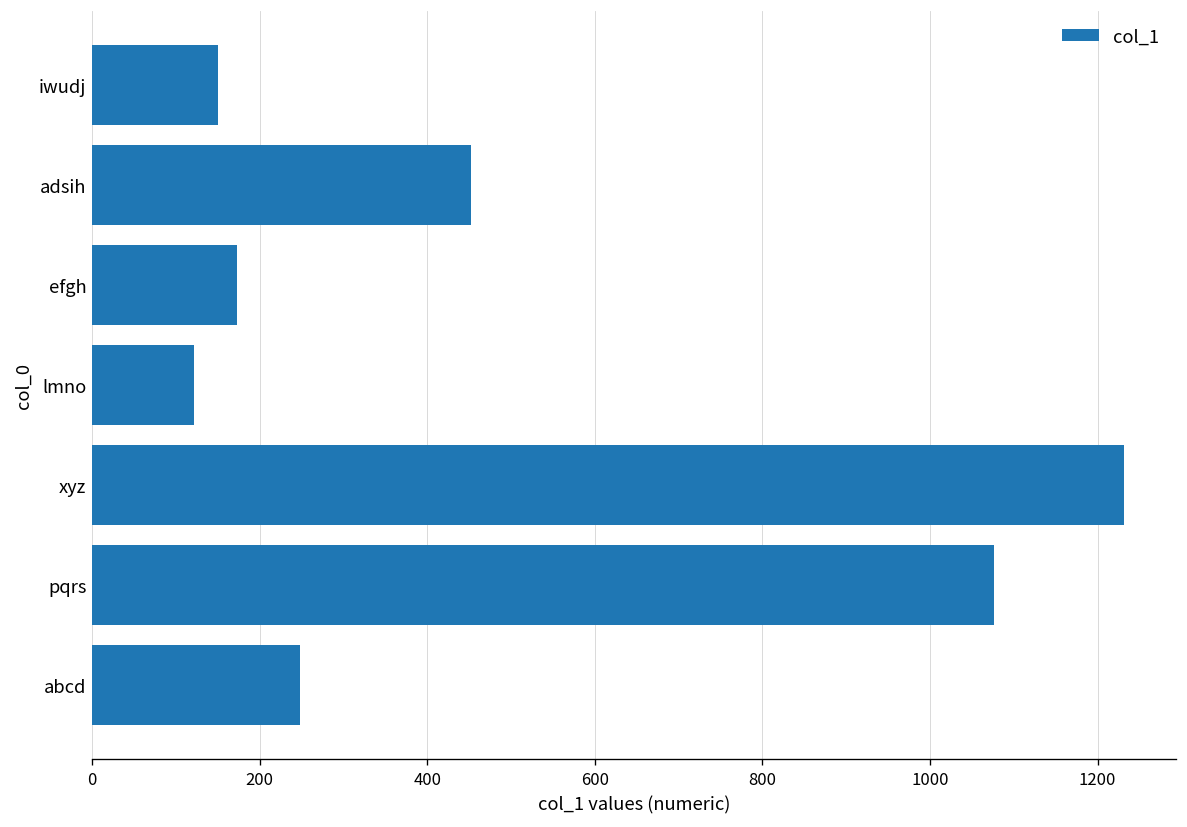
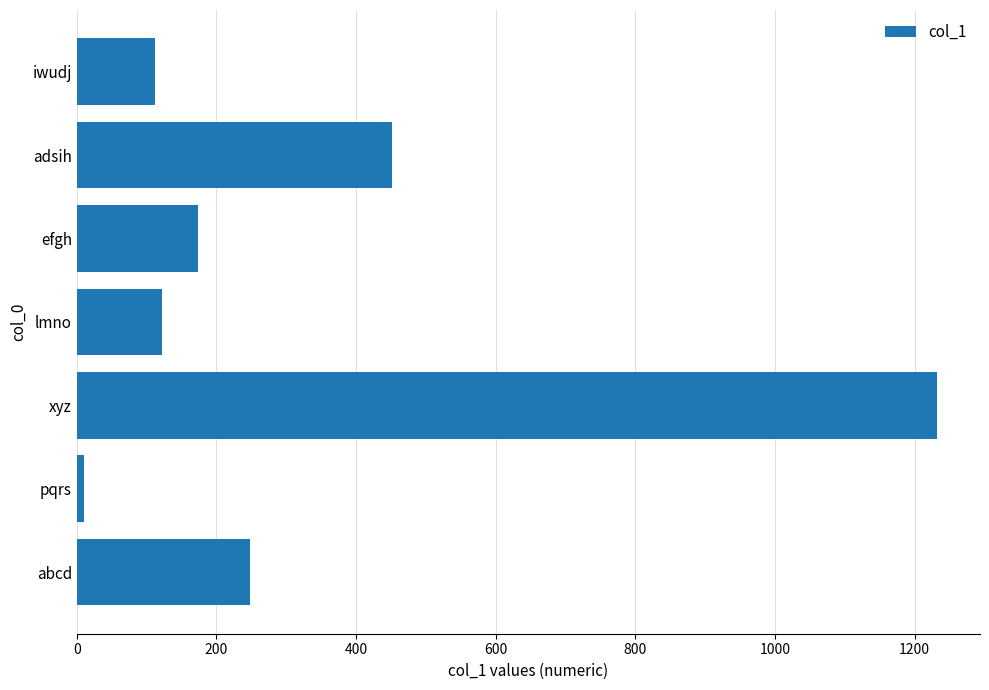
  {
-   "iwudj": 150,
+   "iwudj": 110,
    "adsih": 450,
    "efgh": 170,
    "lmno": 120,
    "xyz": 1230,
-   "pqrs": 1080,
+   "pqrs": 10,
    "abcd": 250
  }
